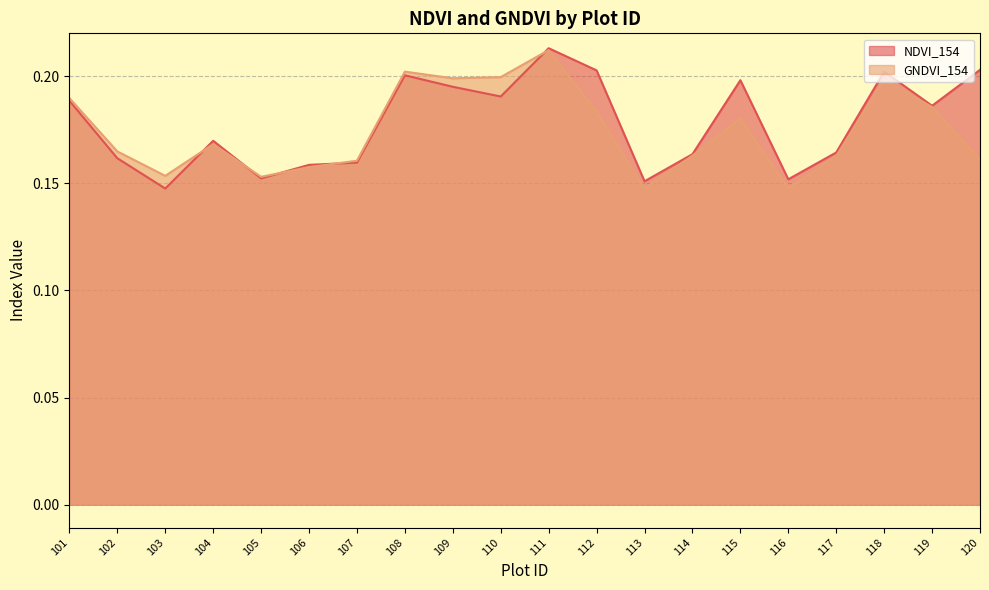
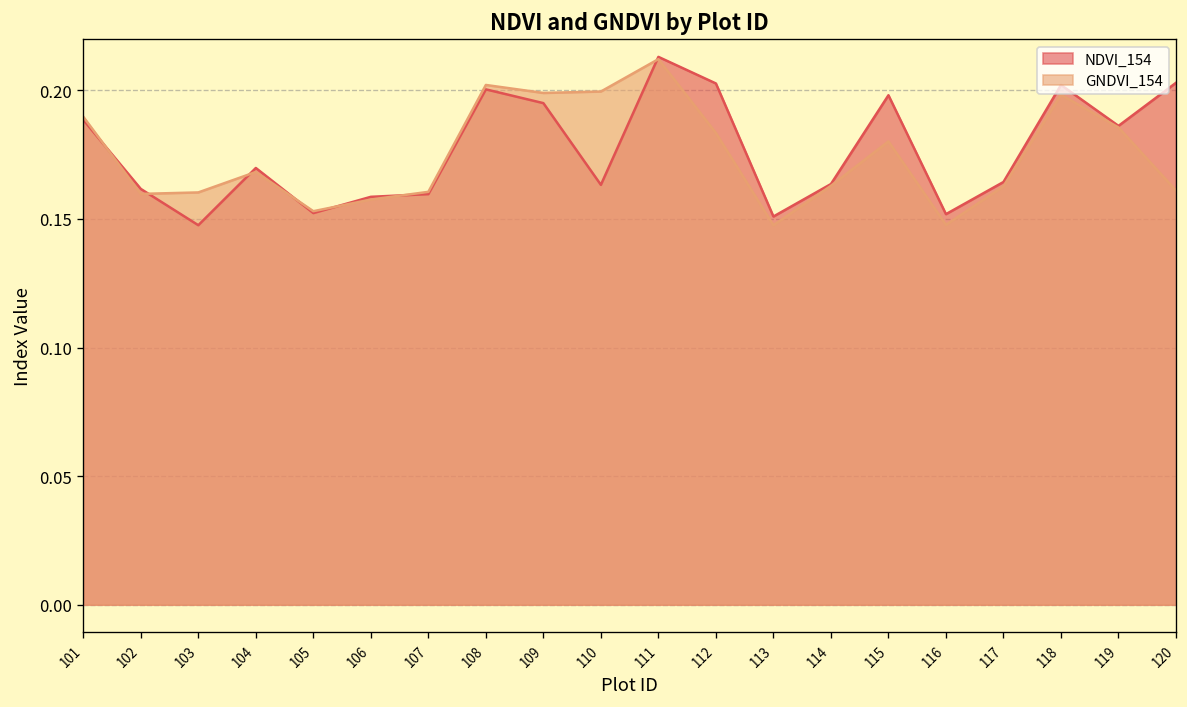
  {
    "NDVI_154": {
      "101": 0.189,
      "102": 0.162,
      "103": 0.148,
      "104": 0.170,
      "108": 0.200,
      "109": 0.195,
-     "110": 0.191,
+     "110": 0.163,
      "112": 0.203,
      "113": 0.151,
      "115": 0.198,
      "116": 0.152,
      "117": 0.164,
      "120": 0.203
    },
    "GNDVI_154": {
      "101": 0.190,
-     "102": 0.165,
-     "103": 0.153,
+     "102": 0.160,
+     "103": 0.160,
      "104": 0.168,
      "108": 0.202,
      "109": 0.199,
      "110": 0.200,
      "112": 0.183,
      "113": 0.148,
      "115": 0.180,
      "116": 0.148,
      "117": 0.163,
      "120": 0.161
    }
  }
